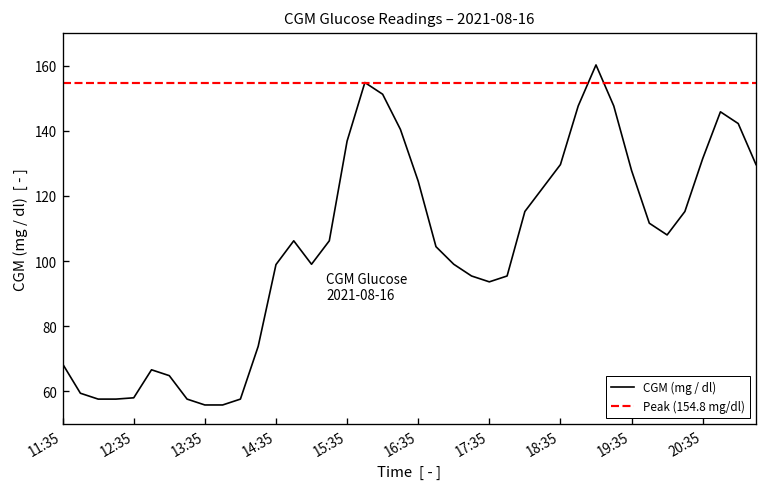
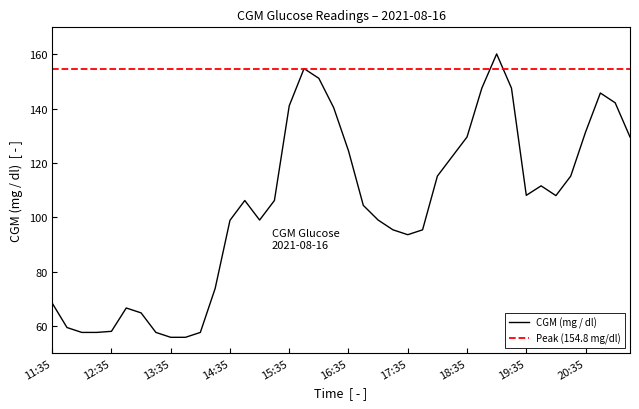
  {
    "11:35": 68,
    "12:35": 58,
    "13:35": 56,
    "14:35": 99,
-   "15:35": 137,
+   "15:35": 141,
    "16:35": 125,
    "17:35": 94,
    "18:35": 130,
-   "19:35": 128,
+   "19:35": 108,
    "20:35": 131
  }
